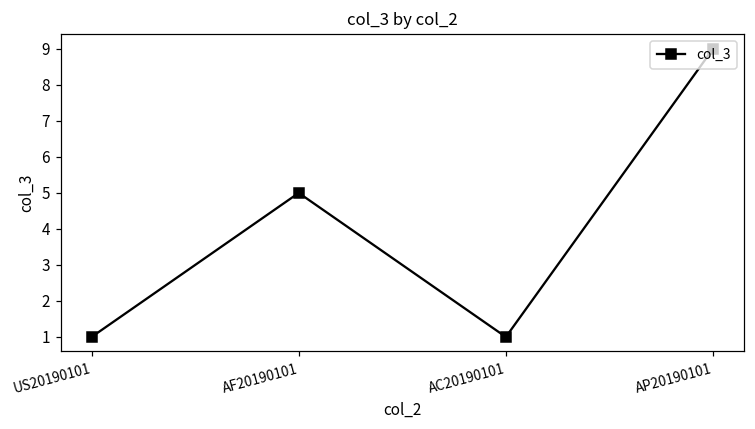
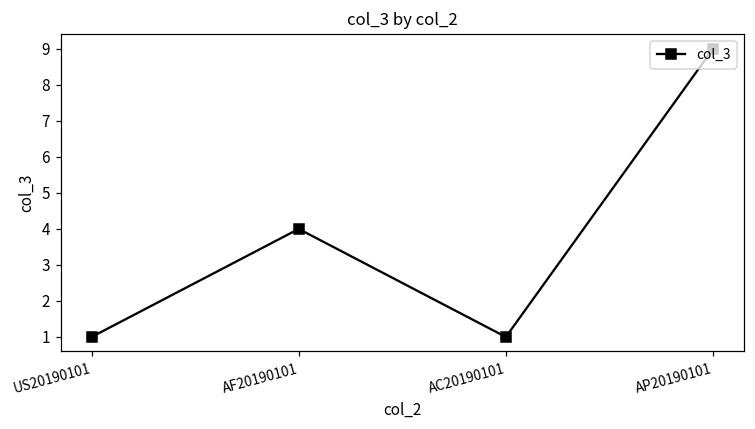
  {
    "US20190101": 1,
-   "AF20190101": 5,
+   "AF20190101": 4,
    "AC20190101": 1
  }
